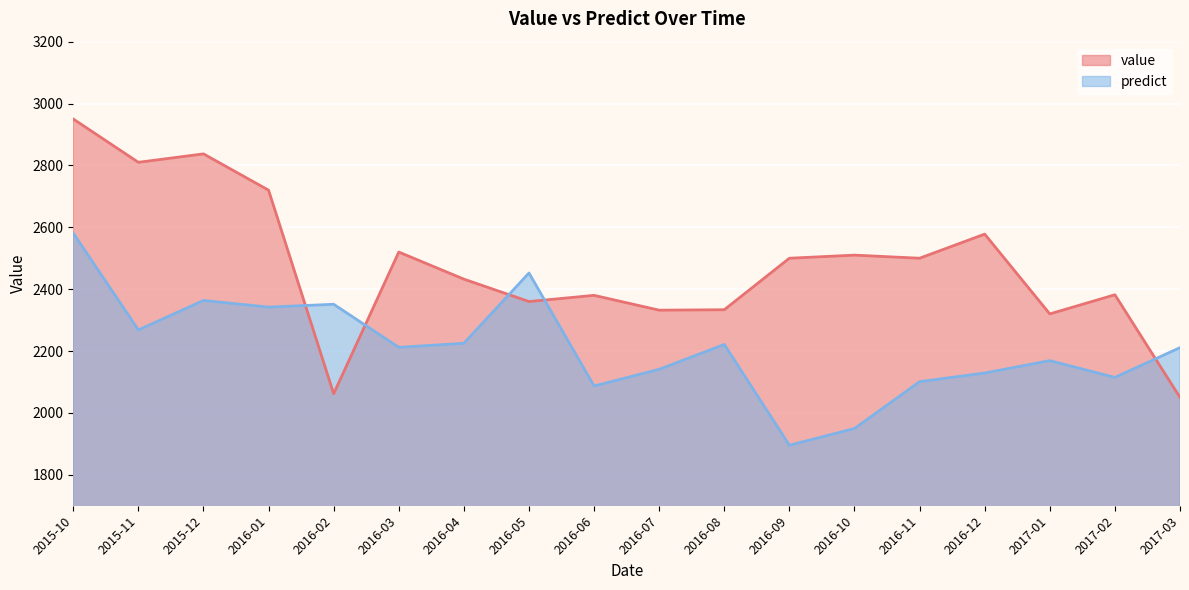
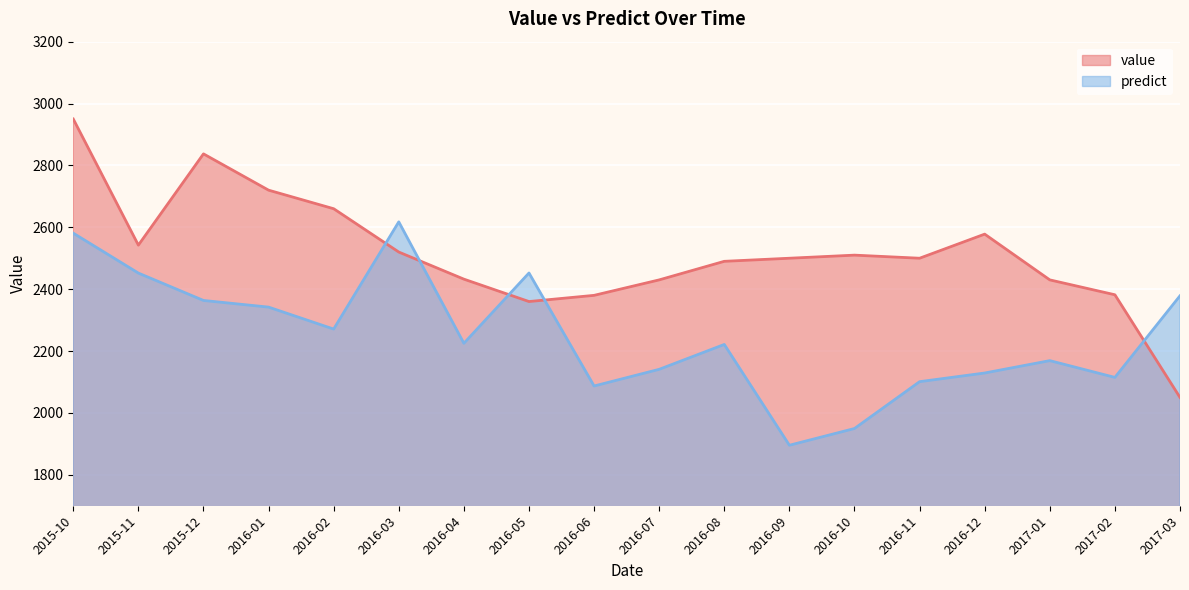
  {
    "value": {
      "2015-10": 2950,
-     "2015-11": 2810,
+     "2015-11": 2540,
      "2015-12": 2840,
      "2016-01": 2720,
-     "2016-02": 2060,
+     "2016-02": 2660,
      "2016-03": 2520,
      "2016-04": 2430,
      "2016-05": 2360,
      "2016-06": 2380,
-     "2016-07": 2330,
-     "2016-08": 2330,
+     "2016-07": 2430,
+     "2016-08": 2490,
      "2016-09": 2500,
      "2016-10": 2510,
      "2016-11": 2500,
      "2016-12": 2580,
-     "2017-01": 2320,
+     "2017-01": 2430,
      "2017-02": 2380,
      "2017-03": 2050
    },
    "predict": {
      "2015-10": 2580,
-     "2015-11": 2270,
+     "2015-11": 2450,
      "2015-12": 2360,
      "2016-01": 2340,
-     "2016-02": 2350,
-     "2016-03": 2210,
+     "2016-02": 2270,
+     "2016-03": 2620,
      "2016-04": 2230,
      "2016-05": 2450,
      "2016-06": 2090,
      "2016-07": 2140,
      "2016-08": 2220,
      "2016-09": 1900,
      "2016-10": 1950,
      "2016-11": 2100,
      "2016-12": 2130,
      "2017-01": 2170,
      "2017-02": 2110,
-     "2017-03": 2210
+     "2017-03": 2380
    }
  }
